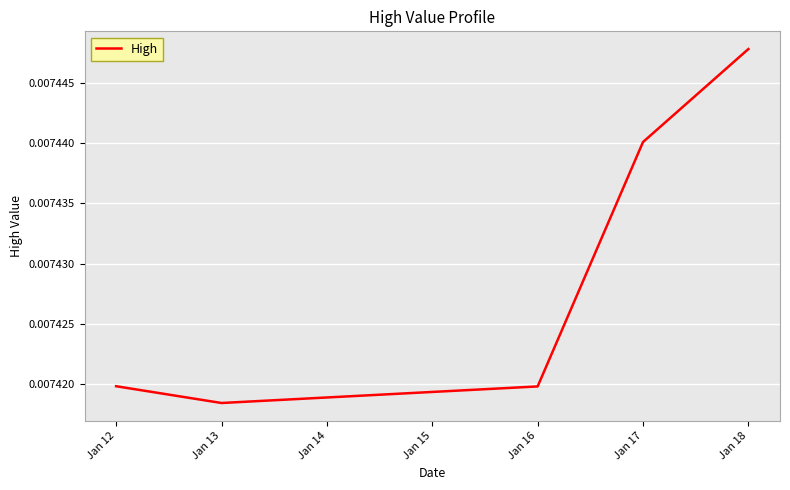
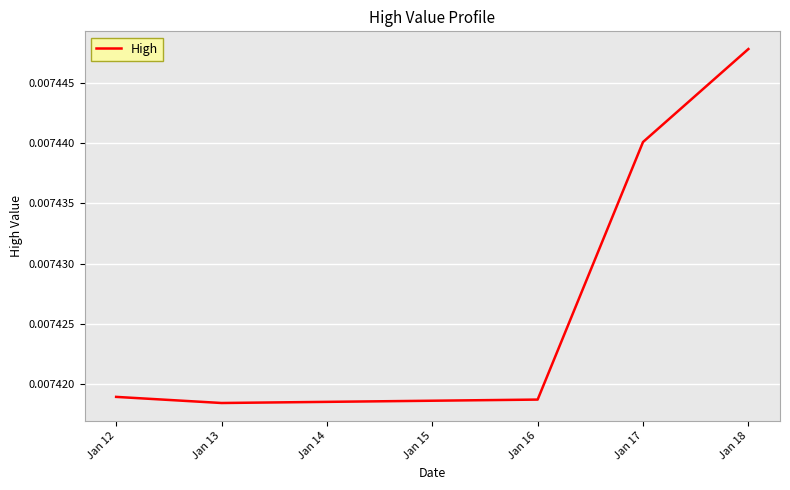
  {
-   "Jan 12": 0.0074198,
+   "Jan 12": 0.0074189,
    "Jan 13": 0.0074184,
-   "Jan 16": 0.0074198,
+   "Jan 16": 0.0074187,
    "Jan 17": 0.0074401,
    "Jan 18": 0.0074478
  }
